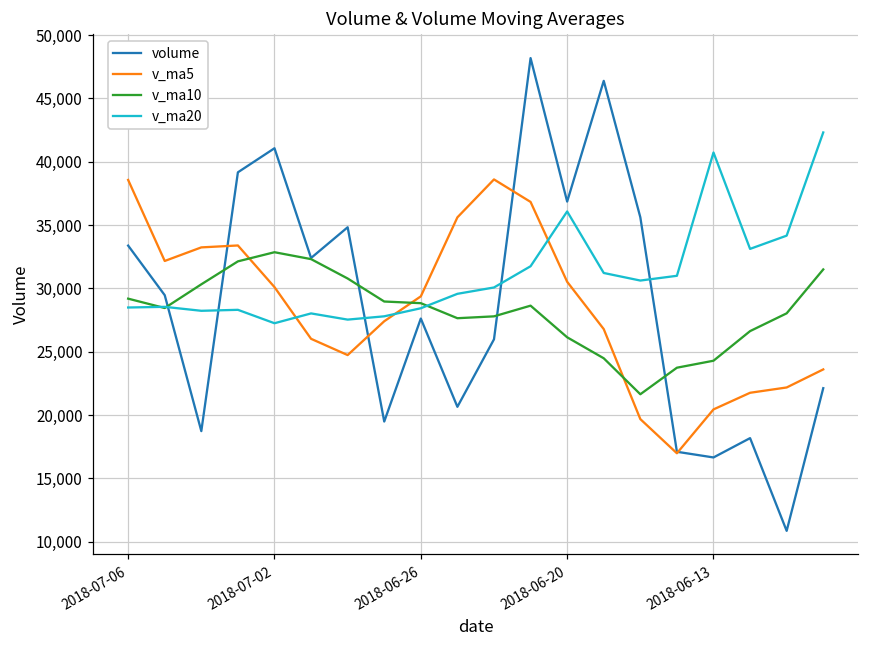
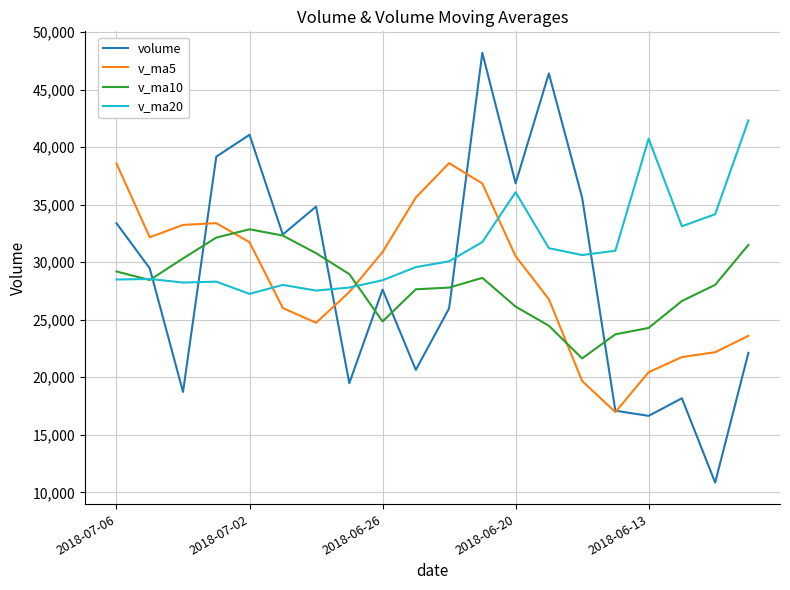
  {
    "volume": {
      "2018-07-06": "33,400",
      "2018-07-02": "41,100",
      "2018-06-26": "27,600",
      "2018-06-20": "36,900",
      "2018-06-13": "16,600"
    },
    "v_ma5": {
      "2018-07-06": "38,600",
-     "2018-07-02": "30,100",
-     "2018-06-26": "29,400",
+     "2018-07-02": "31,700",
+     "2018-06-26": "30,900",
      "2018-06-20": "30,500",
      "2018-06-13": "20,400"
    },
    "v_ma10": {
      "2018-07-06": "29,200",
      "2018-07-02": "32,900",
-     "2018-06-26": "28,800",
+     "2018-06-26": "24,800",
      "2018-06-20": "26,100",
      "2018-06-13": "24,300"
    },
    "v_ma20": {
      "2018-07-06": "28,500",
      "2018-07-02": "27,200",
      "2018-06-26": "28,400",
      "2018-06-20": "36,100",
      "2018-06-13": "40,700"
    }
  }
